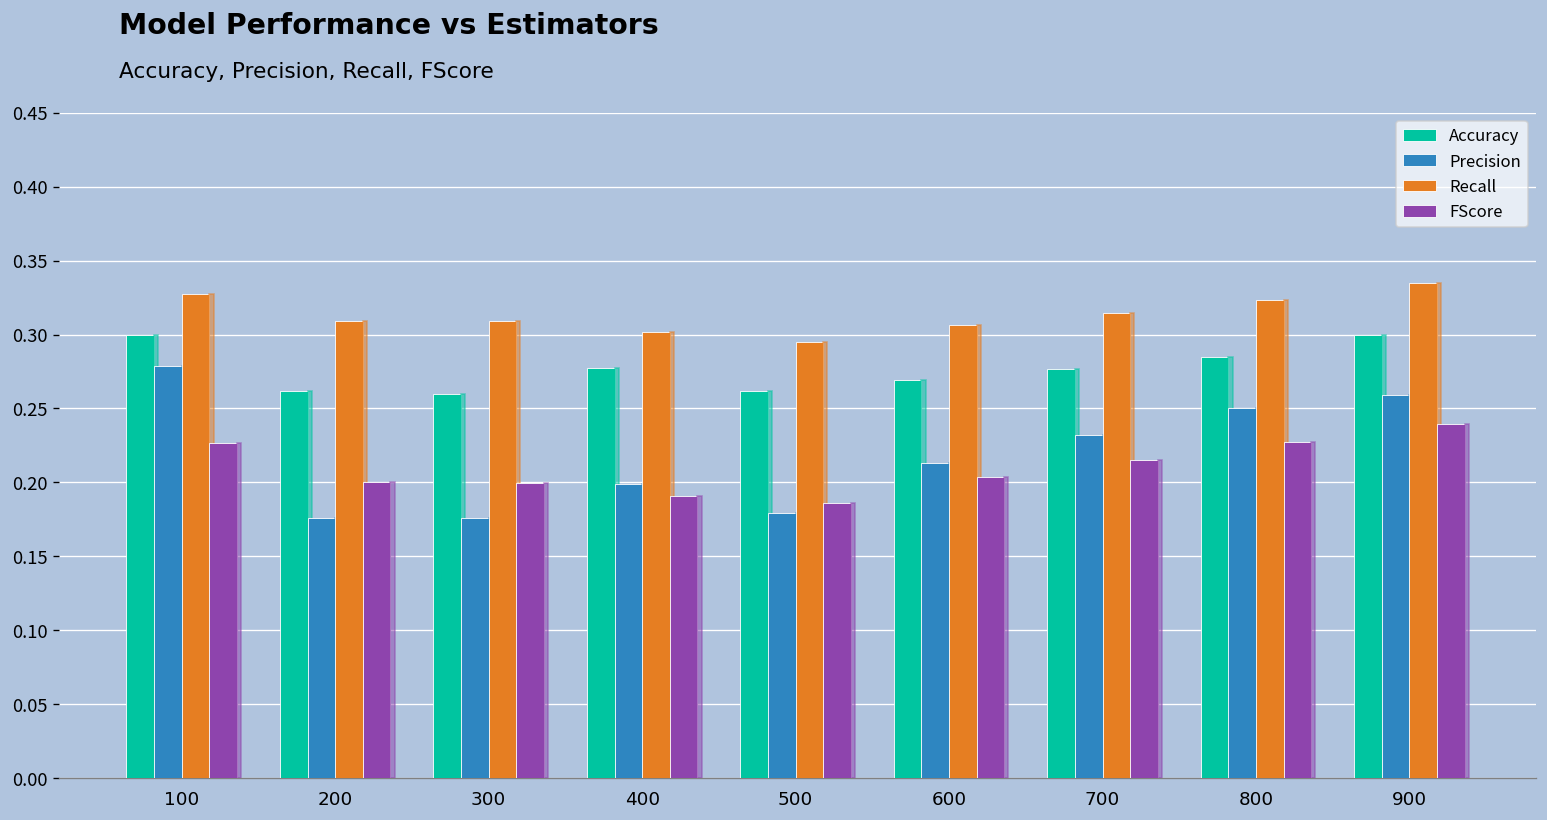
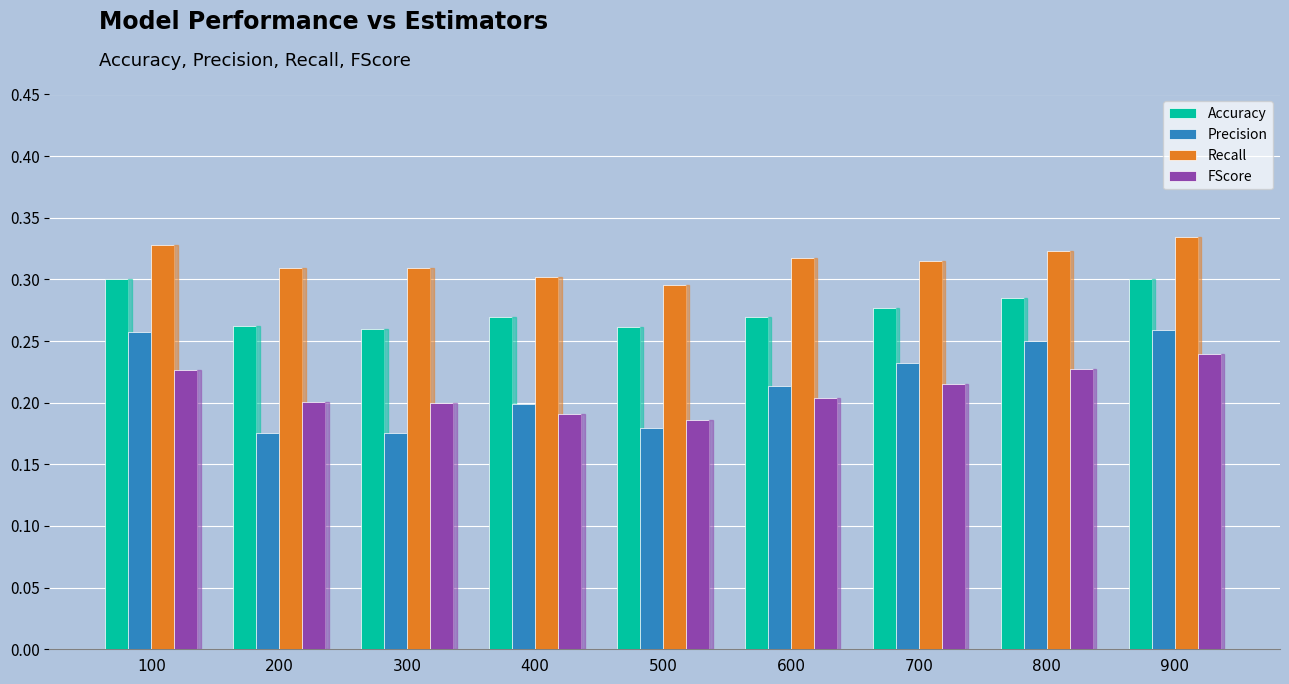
  {
    "Accuracy": {
      "100": 0.300,
      "200": 0.262,
      "300": 0.260,
-     "400": 0.278,
+     "400": 0.269,
      "500": 0.262,
      "600": 0.269,
      "700": 0.277,
      "800": 0.285,
      "900": 0.300
    },
    "Precision": {
-     "100": 0.278,
+     "100": 0.258,
      "200": 0.176,
      "300": 0.176,
      "400": 0.199,
      "500": 0.179,
      "600": 0.213,
      "700": 0.232,
      "800": 0.250,
      "900": 0.259
    },
    "Recall": {
      "100": 0.328,
      "200": 0.309,
      "300": 0.309,
      "400": 0.302,
      "500": 0.295,
-     "600": 0.306,
+     "600": 0.317,
      "700": 0.315,
      "800": 0.323,
      "900": 0.335
    },
    "FScore": {
      "100": 0.227,
      "200": 0.200,
      "300": 0.200,
      "400": 0.191,
      "500": 0.186,
      "600": 0.203,
      "700": 0.215,
      "800": 0.227,
      "900": 0.239
    }
  }
